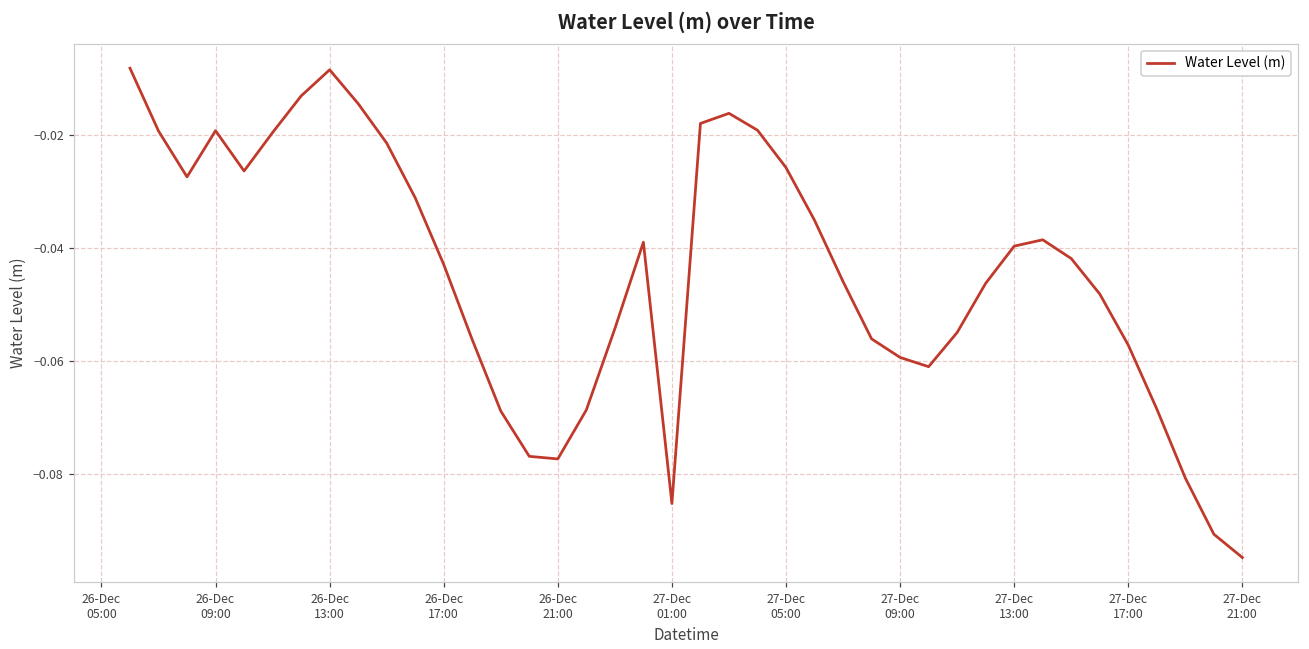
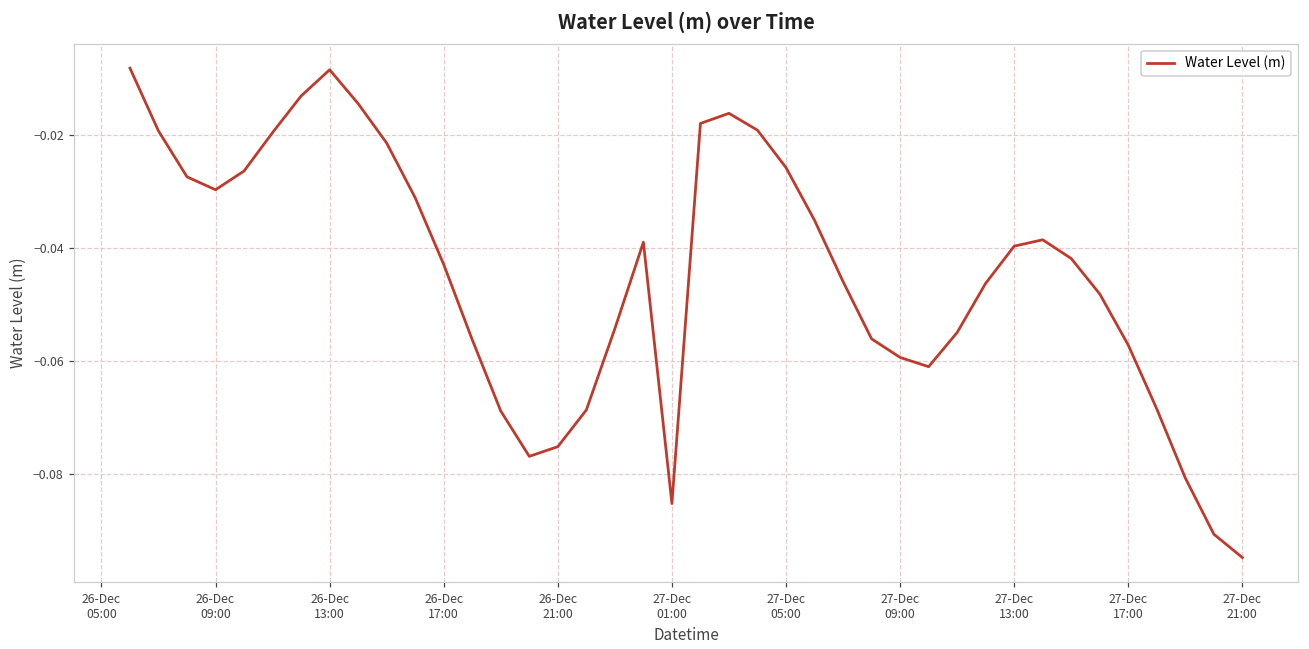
  {
-   "26-Dec 09:00": -0.019,
+   "26-Dec 09:00": -0.030,
    "26-Dec 13:00": -0.008,
    "26-Dec 17:00": -0.043,
-   "26-Dec 21:00": -0.077,
+   "26-Dec 21:00": -0.075,
    "27-Dec 01:00": -0.085,
    "27-Dec 05:00": -0.026,
    "27-Dec 09:00": -0.059,
    "27-Dec 13:00": -0.040,
    "27-Dec 17:00": -0.057,
    "27-Dec 21:00": -0.095
  }
